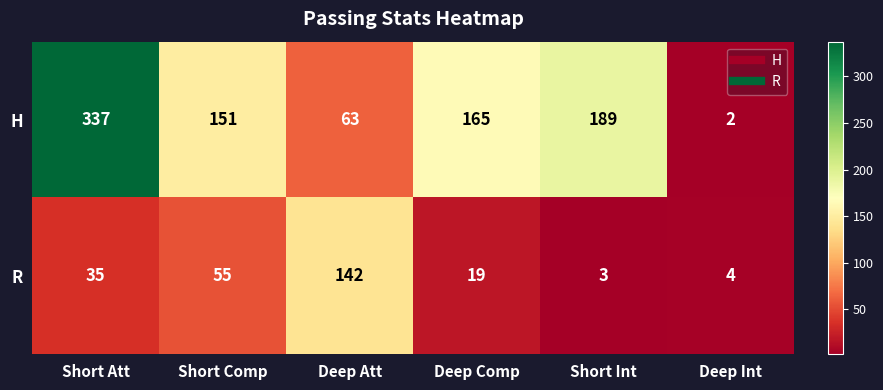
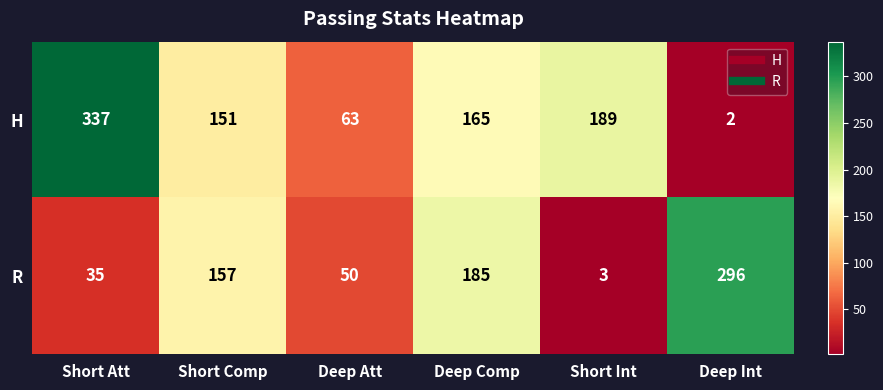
  {
    "H": {
      "Short Att": 337,
      "Short Comp": 151,
      "Deep Att": 63,
      "Deep Comp": 165,
      "Short Int": 189,
      "Deep Int": 2
    },
    "R": {
      "Short Att": 35,
-     "Short Comp": 55,
-     "Deep Att": 142,
-     "Deep Comp": 19,
+     "Short Comp": 157,
+     "Deep Att": 50,
+     "Deep Comp": 185,
      "Short Int": 3,
-     "Deep Int": 4
+     "Deep Int": 296
    }
  }
